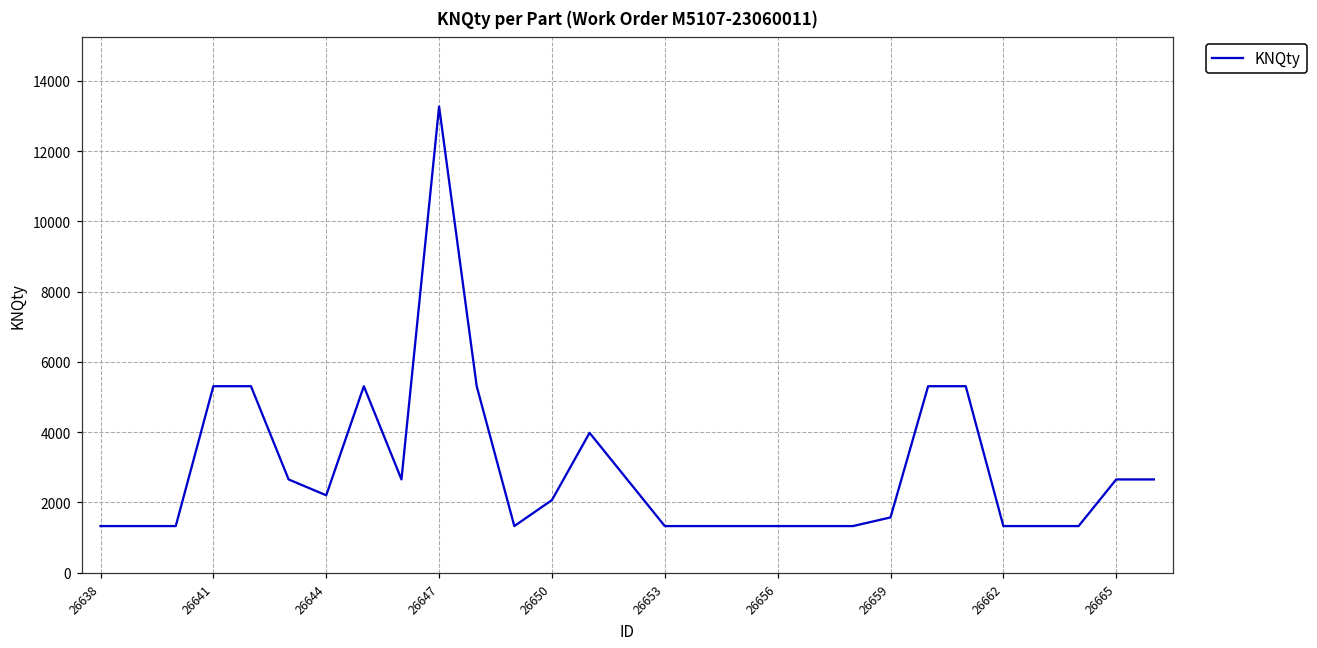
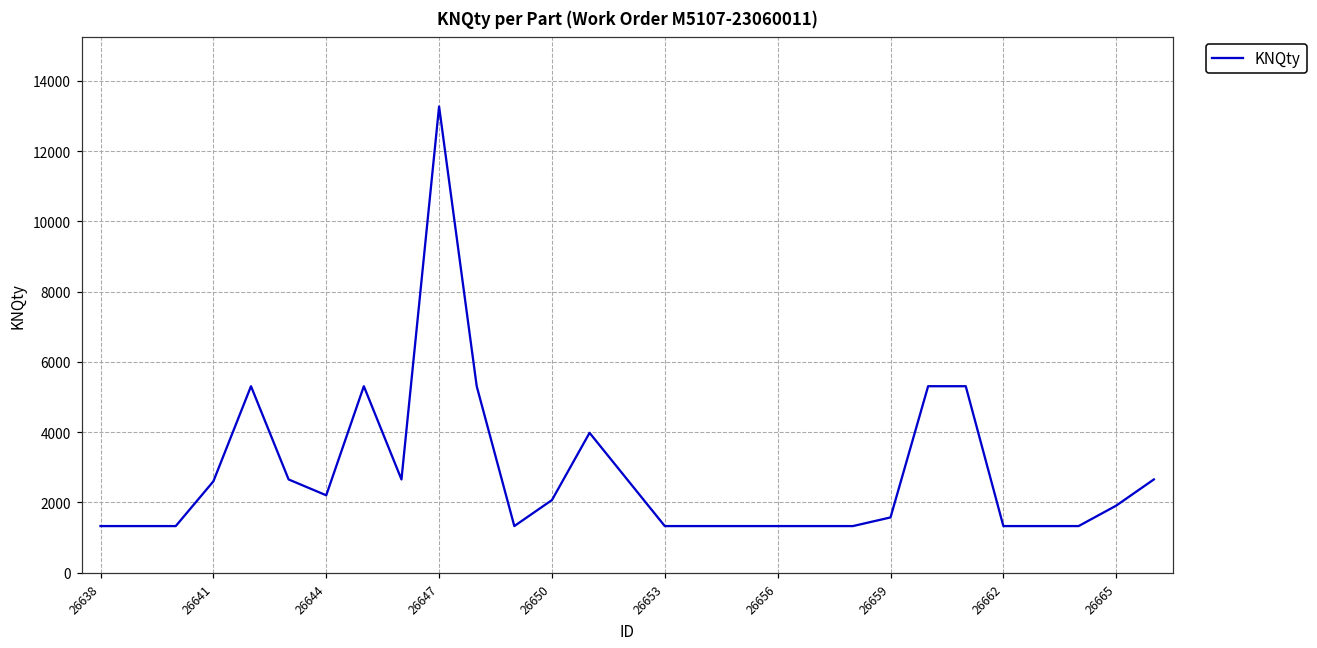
  {
    "26638": 1300,
-   "26641": 5300,
+   "26641": 2600,
    "26644": 2200,
    "26647": 13300,
    "26650": 2100,
    "26653": 1300,
    "26656": 1300,
    "26659": 1600,
    "26662": 1300,
-   "26665": 2700
+   "26665": 1900
  }
